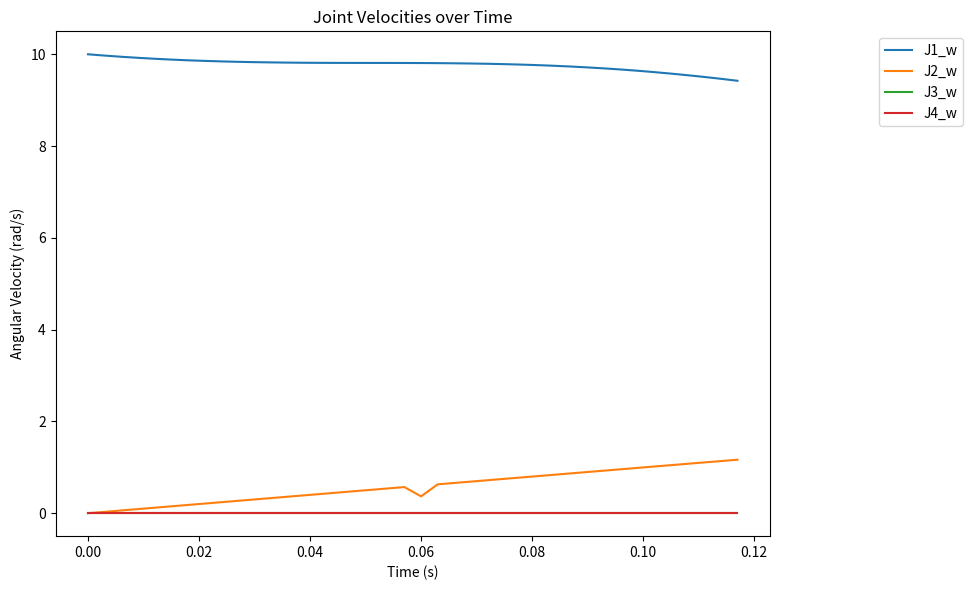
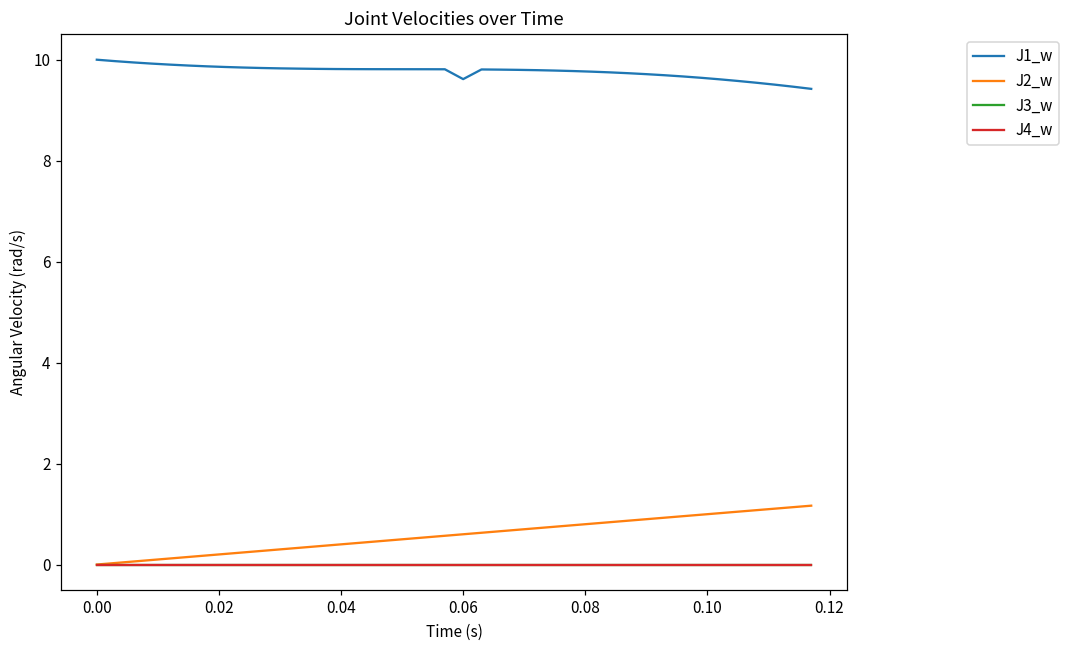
  {
    "J1_w": {
      "0.00": 10.0,
-     "0.06": 9.8
+     "0.06": 9.6
    },
    "J2_w": {
-     "0.06": 0.4
+     "0.06": 0.6
    },
    "J4_w": {
      "0.06": 0.0
    }
  }
